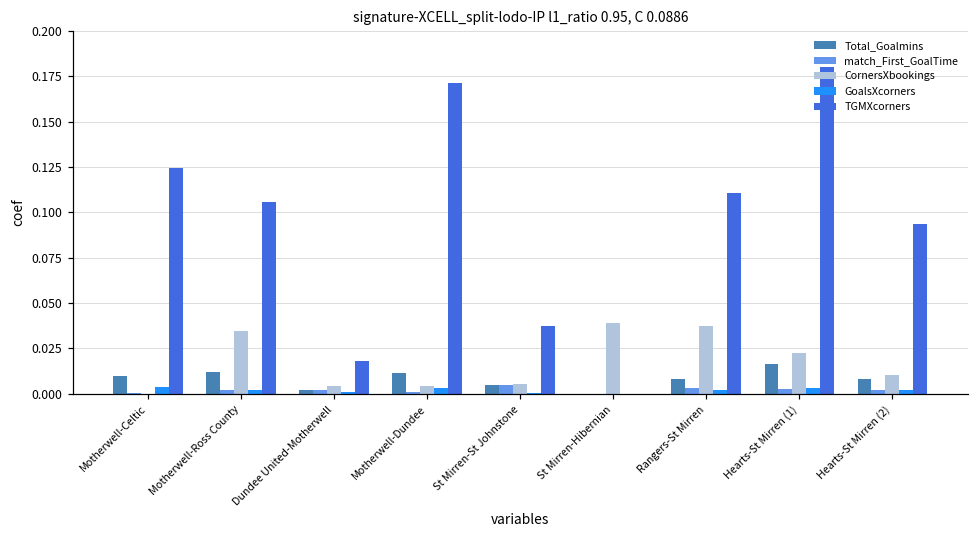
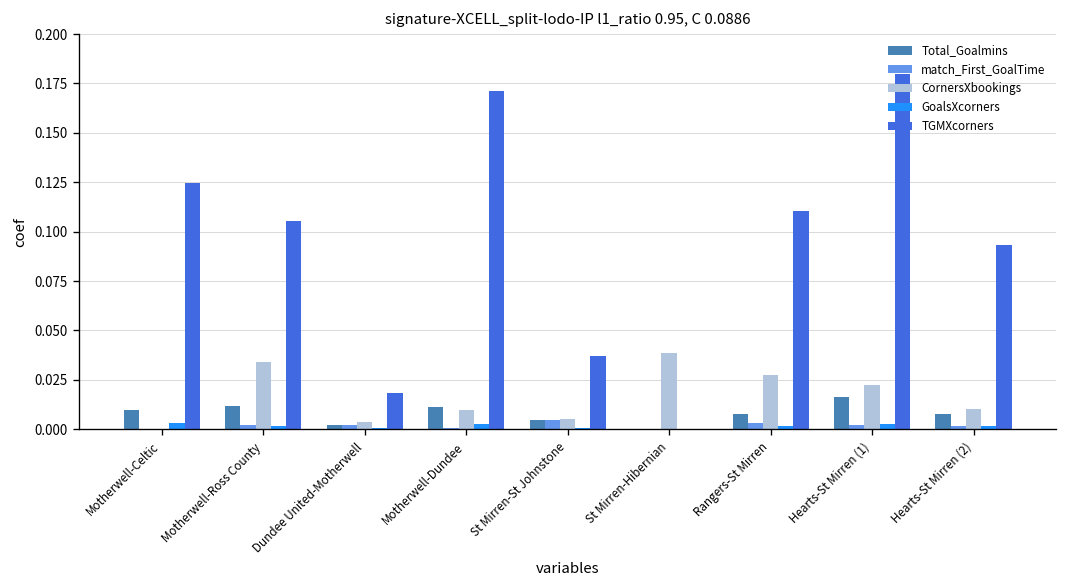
  {
    "CornersXbookings": {
      "Motherwell-Celtic": 0.000,
      "Motherwell-Ross County": 0.034,
      "Dundee United-Motherwell": 0.004,
-     "Motherwell-Dundee": 0.004,
+     "Motherwell-Dundee": 0.010,
      "St Mirren-St Johnstone": 0.005,
      "St Mirren-Hibernian": 0.039,
-     "Rangers-St Mirren": 0.037,
+     "Rangers-St Mirren": 0.027,
      "Hearts-St Mirren (1)": 0.023,
      "Hearts-St Mirren (2)": 0.010
    },
    "GoalsXcorners": {
      "Motherwell-Celtic": 0.003,
      "Motherwell-Ross County": 0.002,
      "Motherwell-Dundee": 0.003,
      "St Mirren-Hibernian": 0.000,
      "Rangers-St Mirren": 0.002,
      "Hearts-St Mirren (1)": 0.003,
      "Hearts-St Mirren (2)": 0.002
    }
  }
